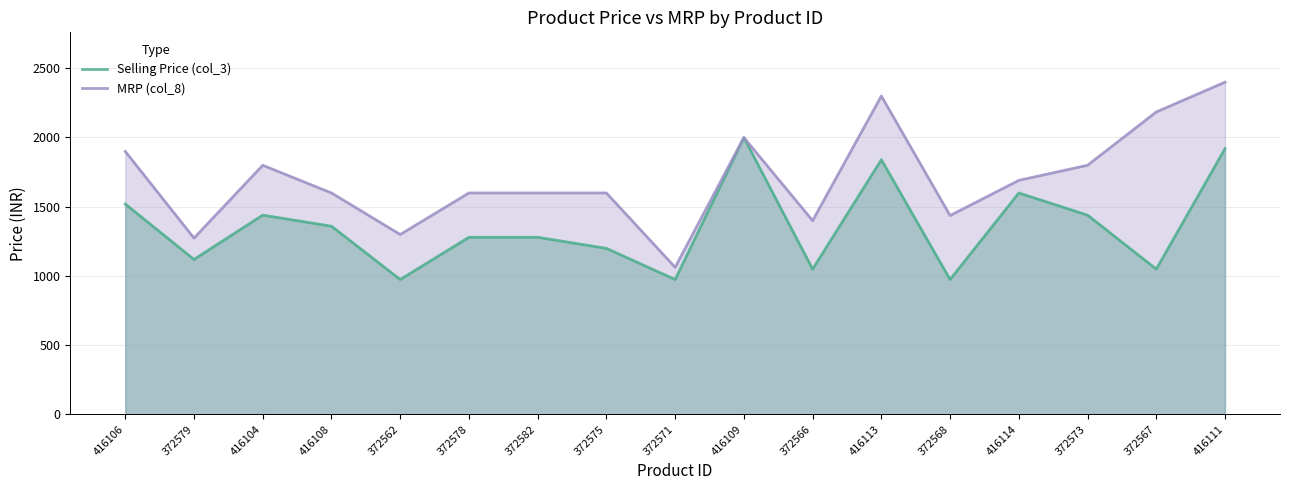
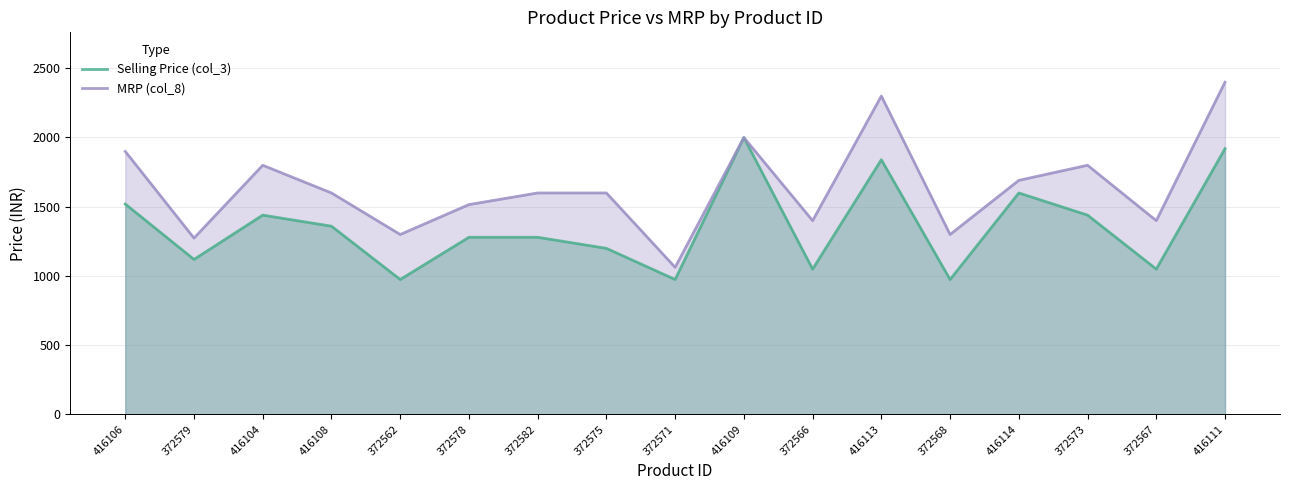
  {
    "Selling Price (col_3)": {
      "416106": 1520,
      "372579": 1120,
      "416104": 1440,
      "416108": 1360,
      "372562": 970,
      "372578": 1280,
      "372582": 1280,
      "372575": 1200,
      "372571": 970,
      "372566": 1050,
      "416113": 1840,
      "372568": 970,
      "416114": 1600,
      "372573": 1440,
      "372567": 1050,
      "416111": 1920
    },
    "MRP (col_8)": {
      "416106": 1900,
      "372579": 1270,
      "416104": 1800,
      "416108": 1600,
      "372562": 1300,
-     "372578": 1600,
+     "372578": 1520,
      "372582": 1600,
      "372575": 1600,
      "372571": 1060,
      "372566": 1400,
      "416113": 2300,
-     "372568": 1440,
+     "372568": 1300,
      "416114": 1690,
      "372573": 1800,
-     "372567": 2180,
+     "372567": 1400,
      "416111": 2400
    }
  }
